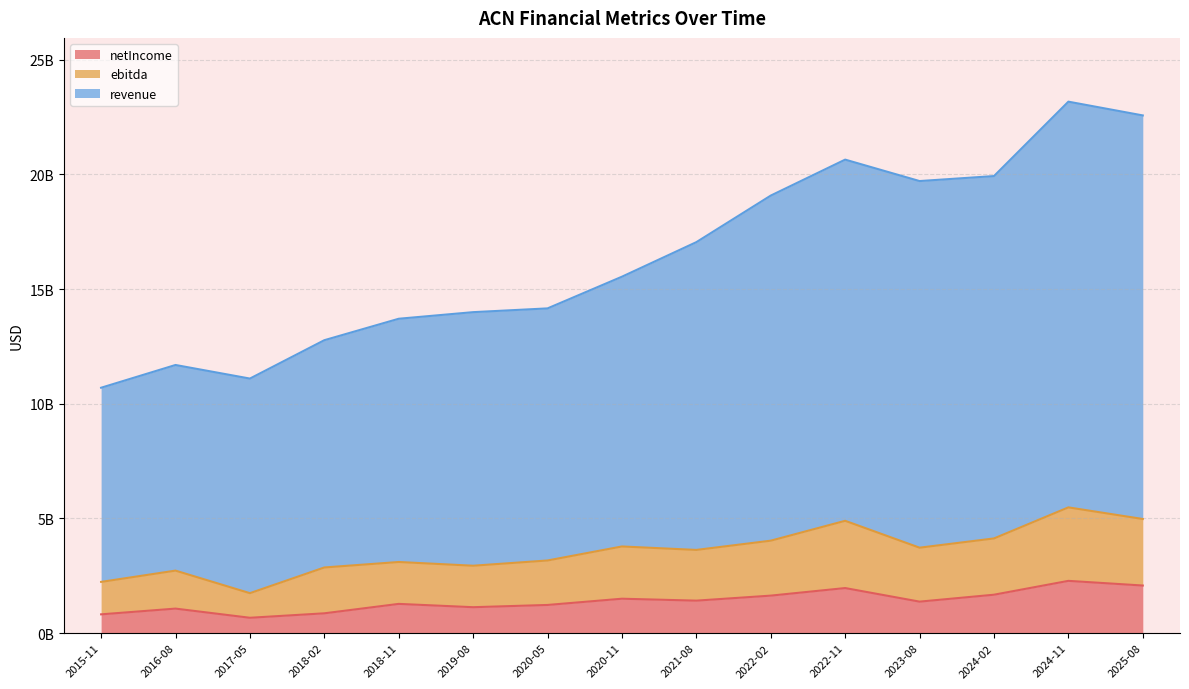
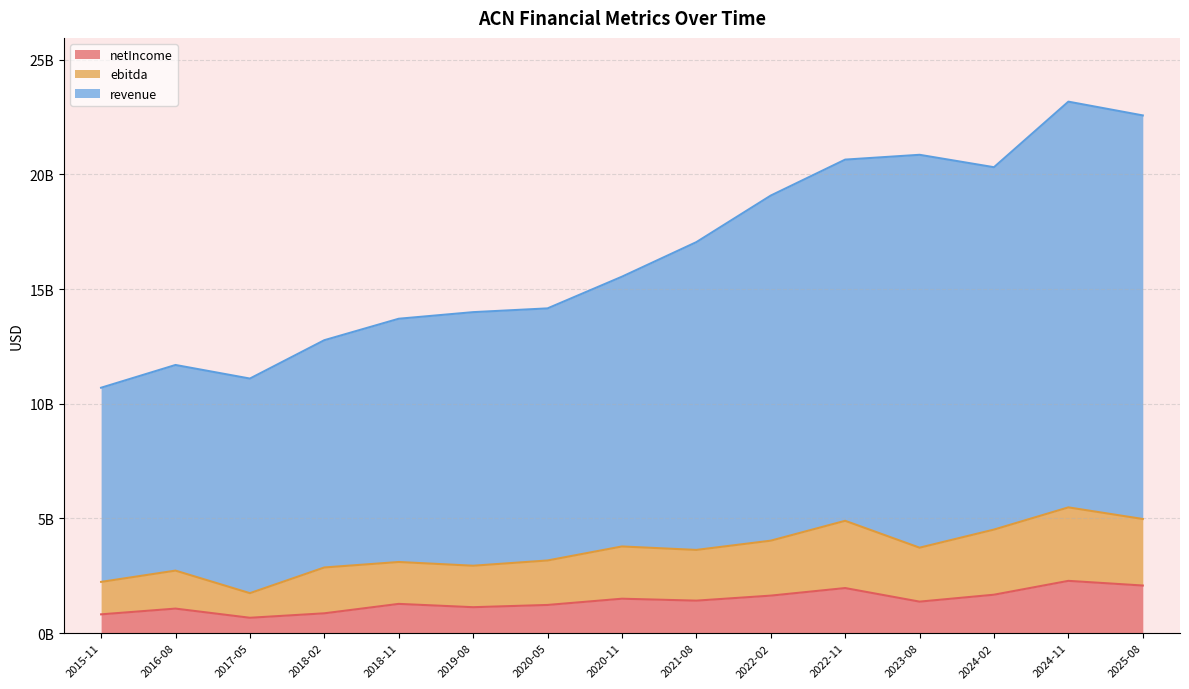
  {
    "netIncome": {
      "2015-11": 800000000,
      "2016-08": 1100000000,
      "2017-05": 700000000,
      "2018-02": 900000000,
      "2018-11": 1300000000,
      "2019-08": 1100000000,
      "2020-05": 1200000000,
      "2020-11": 1500000000,
      "2021-08": 1400000000,
      "2022-02": 1600000000,
      "2022-11": 2000000000,
      "2023-08": 1400000000,
      "2024-02": 1700000000,
      "2024-11": 2300000000,
      "2025-08": 2100000000
    },
    "ebitda": {
      "2015-11": 1400000000,
      "2016-08": 1700000000,
      "2017-05": 1100000000,
      "2018-02": 2000000000,
      "2018-11": 1800000000,
      "2019-08": 1800000000,
      "2020-05": 1900000000,
      "2020-11": 2300000000,
      "2021-08": 2200000000,
      "2022-02": 2400000000,
      "2022-11": 2900000000,
      "2023-08": 2400000000,
-     "2024-02": 2500000000,
+     "2024-02": 2800000000,
      "2024-11": 3200000000,
      "2025-08": 2900000000
    },
    "revenue": {
      "2015-11": 8500000000,
      "2016-08": 9000000000,
      "2017-05": 9400000000,
      "2018-02": 9900000000,
      "2018-11": 10600000000,
      "2019-08": 11100000000,
      "2020-05": 11000000000,
      "2020-11": 11800000000,
      "2021-08": 13400000000,
      "2022-02": 15000000000,
      "2022-11": 15700000000,
-     "2023-08": 16000000000,
+     "2023-08": 17100000000,
      "2024-02": 15800000000,
      "2024-11": 17700000000,
      "2025-08": 17600000000
    }
  }
